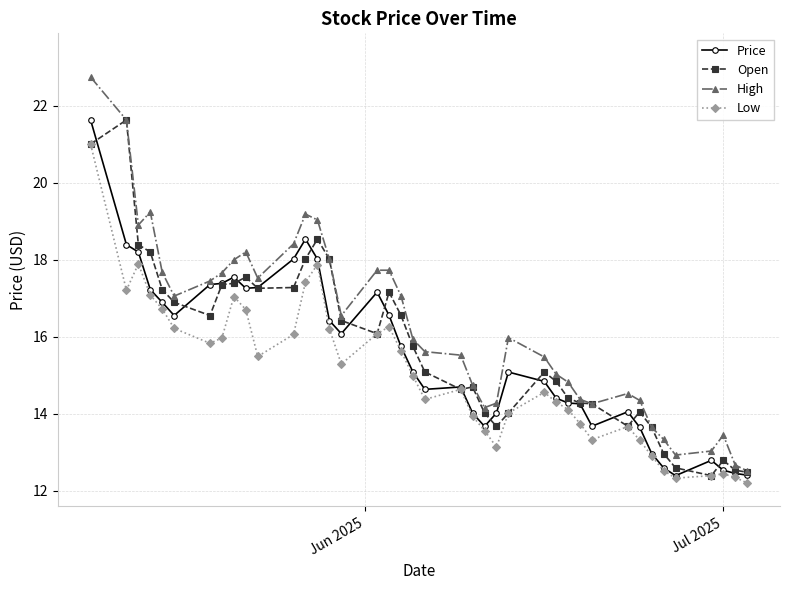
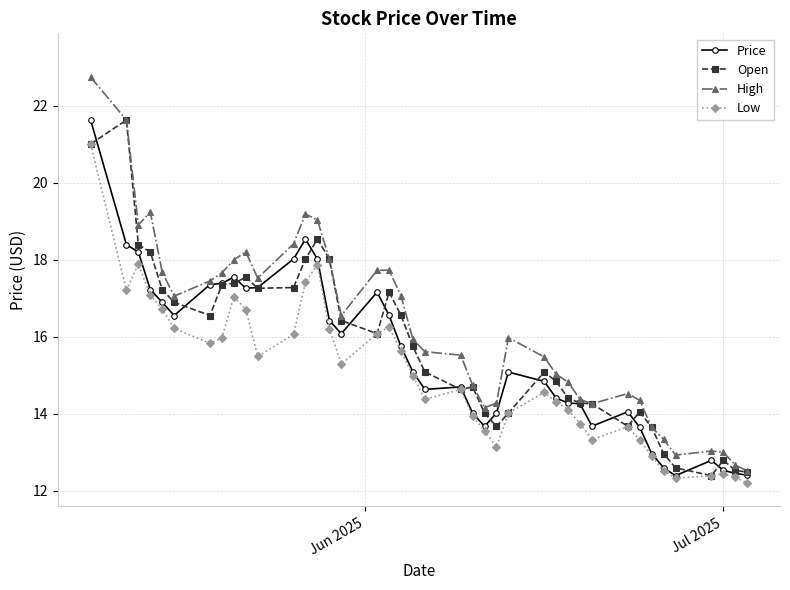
  {
    "Price": {
      "Jul 2025": 12.5
    },
    "Open": {
      "Jul 2025": 12.8
    },
    "High": {
-     "Jul 2025": 13.4
+     "Jul 2025": 13.0
    },
    "Low": {
      "Jul 2025": 12.4
    }
  }
